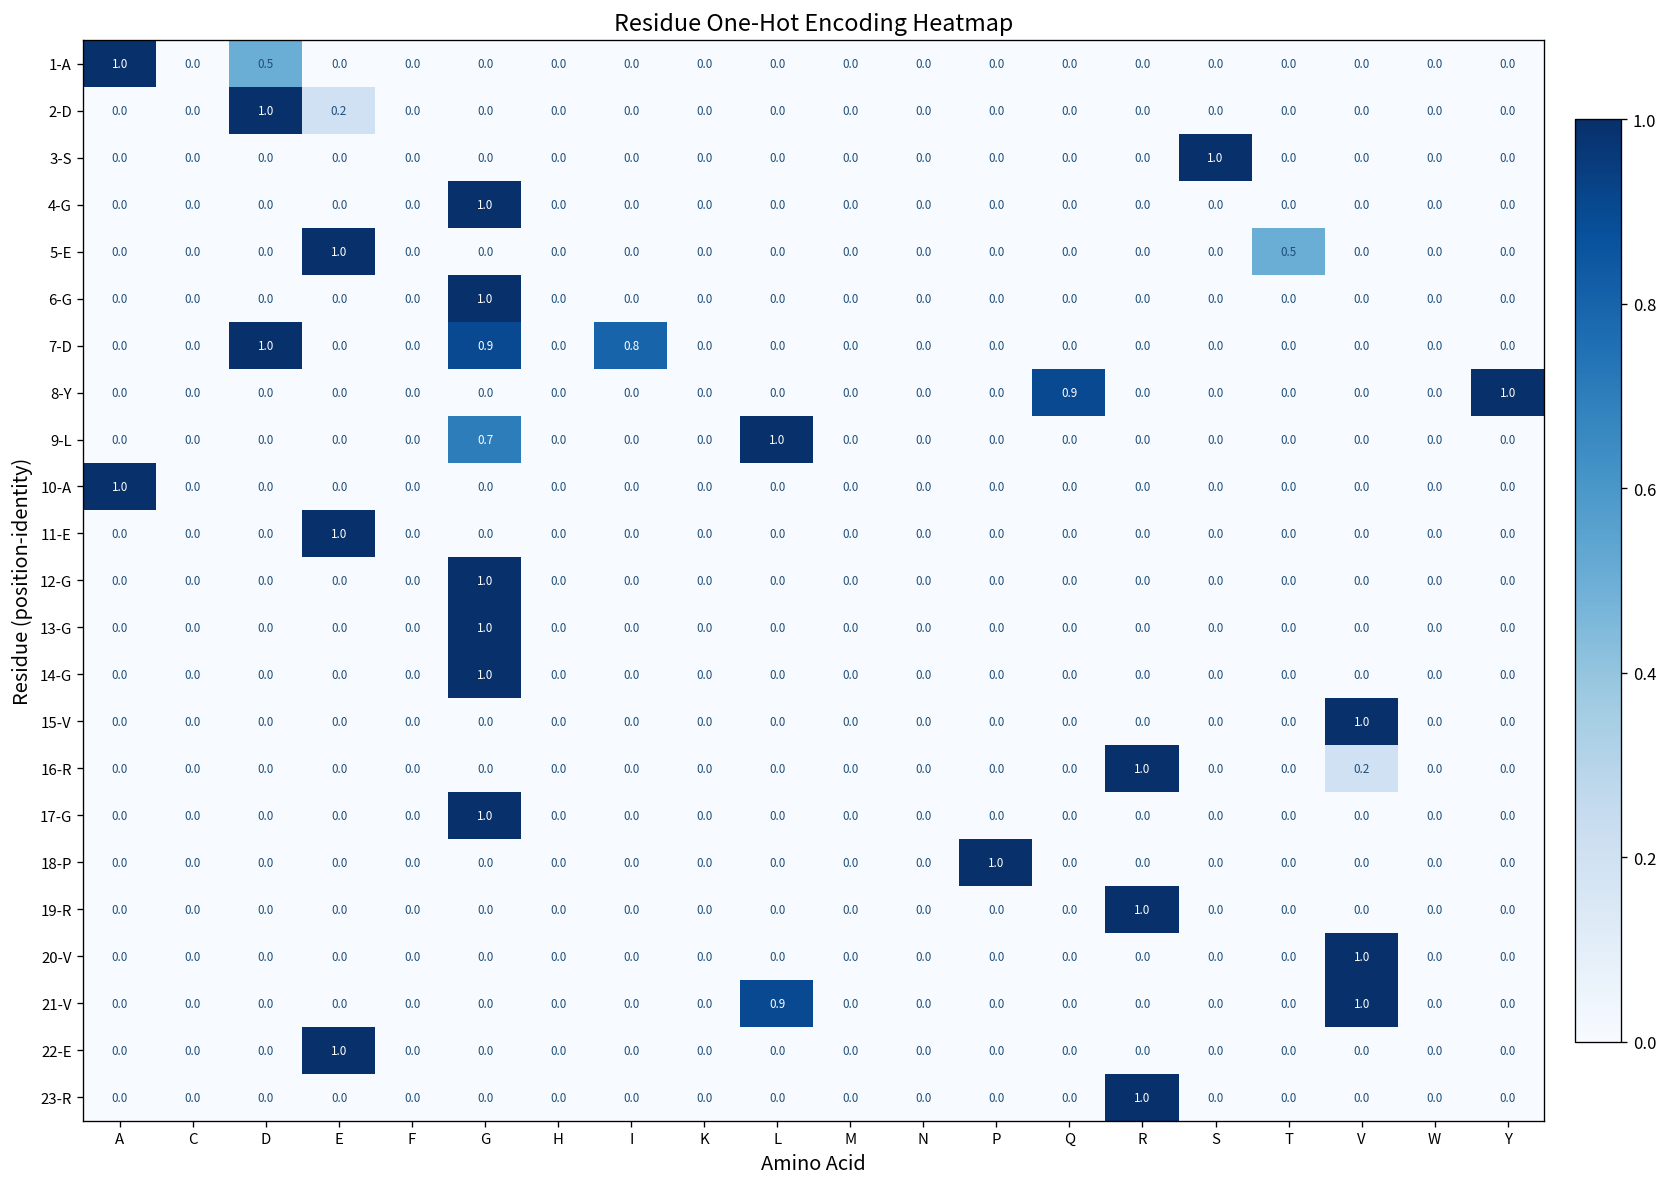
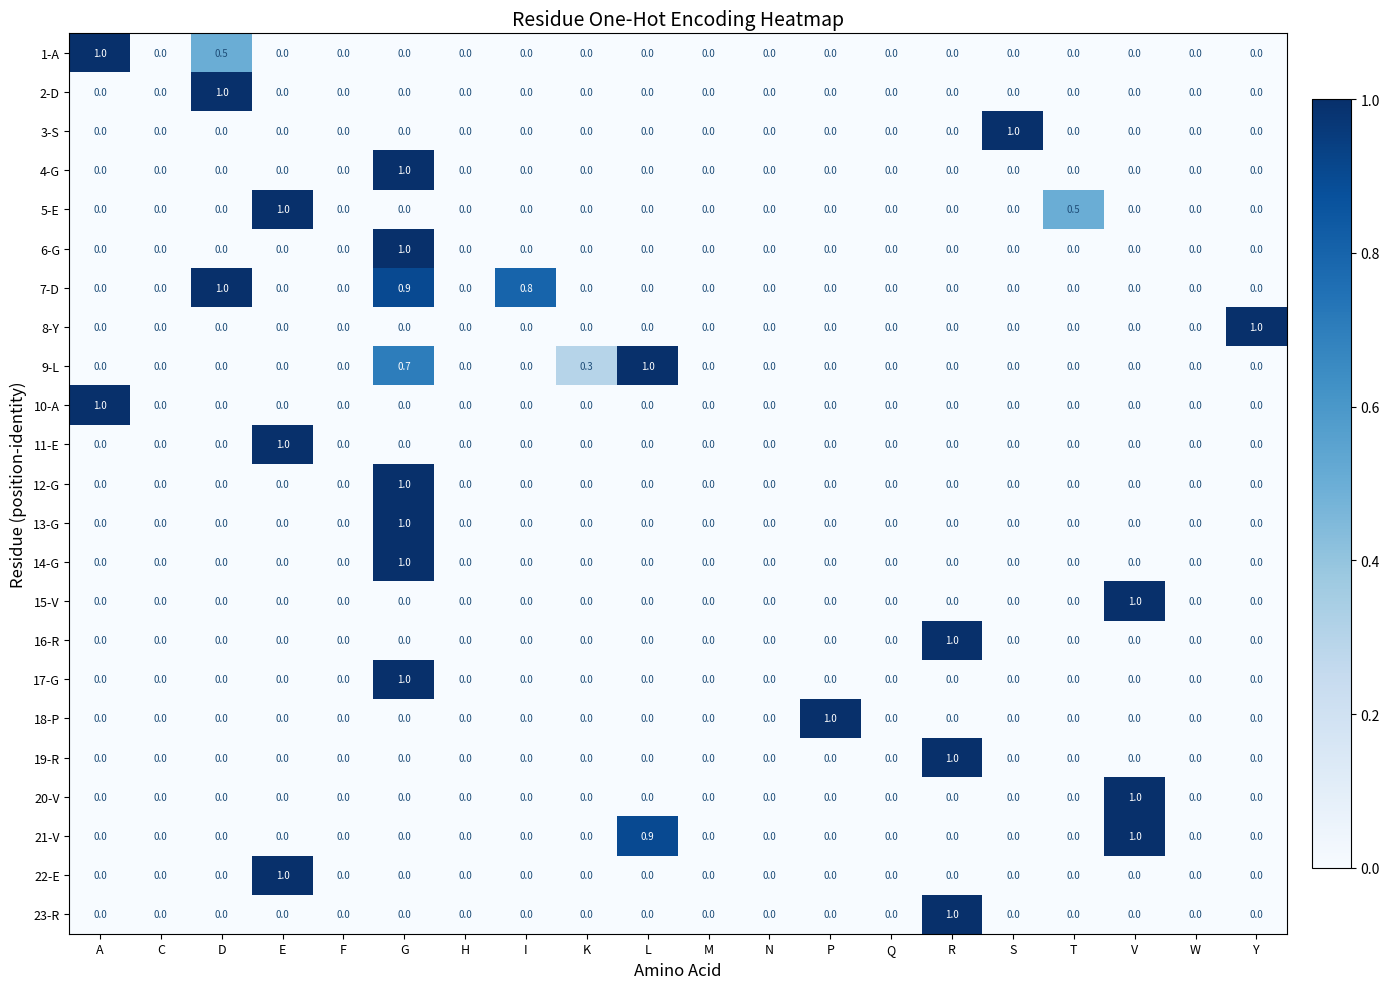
  {
    "2-D": {
      "A": 0.0,
      "C": 0.0,
      "D": 1.0,
-     "E": 0.2,
+     "E": 0.0,
      "F": 0.0,
      "G": 0.0,
      "H": 0.0,
      "I": 0.0,
      "K": 0.0,
      "L": 0.0,
      "M": 0.0,
      "N": 0.0,
      "P": 0.0,
      "Q": 0.0,
      "R": 0.0,
      "S": 0.0,
      "T": 0.0,
      "V": 0.0,
      "W": 0.0,
      "Y": 0.0
    },
    "8-Y": {
      "A": 0.0,
      "C": 0.0,
      "D": 0.0,
      "E": 0.0,
      "F": 0.0,
      "G": 0.0,
      "H": 0.0,
      "I": 0.0,
      "K": 0.0,
      "L": 0.0,
      "M": 0.0,
      "N": 0.0,
      "P": 0.0,
-     "Q": 0.9,
+     "Q": 0.0,
      "R": 0.0,
      "S": 0.0,
      "T": 0.0,
      "V": 0.0,
      "W": 0.0,
      "Y": 1.0
    },
    "9-L": {
      "A": 0.0,
      "C": 0.0,
      "D": 0.0,
      "E": 0.0,
      "F": 0.0,
      "G": 0.7,
      "H": 0.0,
      "I": 0.0,
-     "K": 0.0,
+     "K": 0.3,
      "L": 1.0,
      "M": 0.0,
      "N": 0.0,
      "P": 0.0,
      "Q": 0.0,
      "R": 0.0,
      "S": 0.0,
      "T": 0.0,
      "V": 0.0,
      "W": 0.0,
      "Y": 0.0
    },
    "16-R": {
      "A": 0.0,
      "C": 0.0,
      "D": 0.0,
      "E": 0.0,
      "F": 0.0,
      "G": 0.0,
      "H": 0.0,
      "I": 0.0,
      "K": 0.0,
      "L": 0.0,
      "M": 0.0,
      "N": 0.0,
      "P": 0.0,
      "Q": 0.0,
      "R": 1.0,
      "S": 0.0,
      "T": 0.0,
-     "V": 0.2,
+     "V": 0.0,
      "W": 0.0,
      "Y": 0.0
    }
  }
